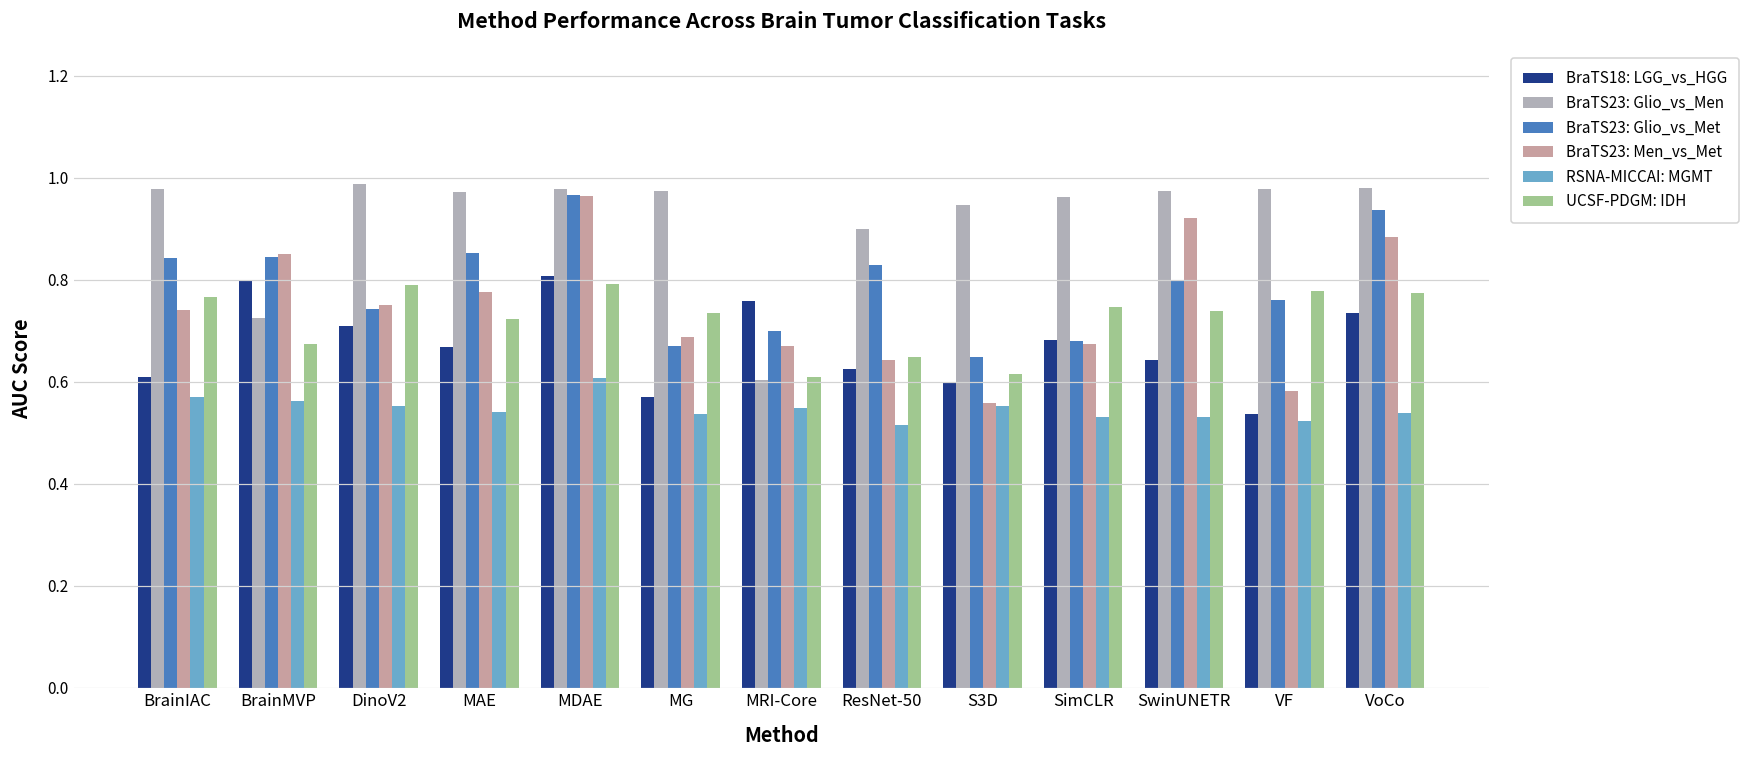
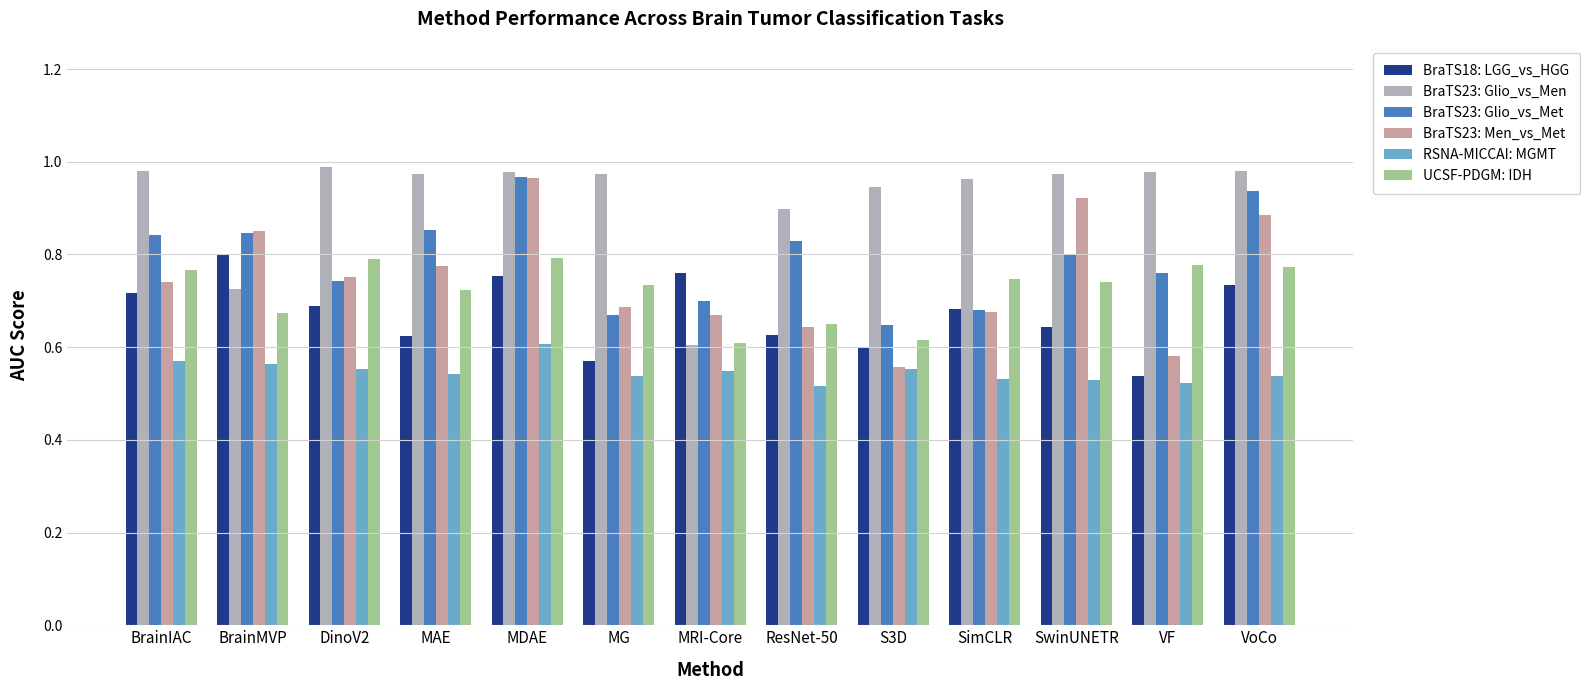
  {
    "BraTS18: LGG_vs_HGG": {
-     "BrainIAC": 0.61,
+     "BrainIAC": 0.72,
      "BrainMVP": 0.80,
-     "DinoV2": 0.71,
-     "MAE": 0.67,
-     "MDAE": 0.81,
+     "DinoV2": 0.69,
+     "MAE": 0.62,
+     "MDAE": 0.75,
      "MG": 0.57,
      "MRI-Core": 0.76,
      "ResNet-50": 0.63,
      "S3D": 0.60,
      "SimCLR": 0.68,
      "SwinUNETR": 0.64,
      "VF": 0.54,
      "VoCo": 0.73
    }
  }
